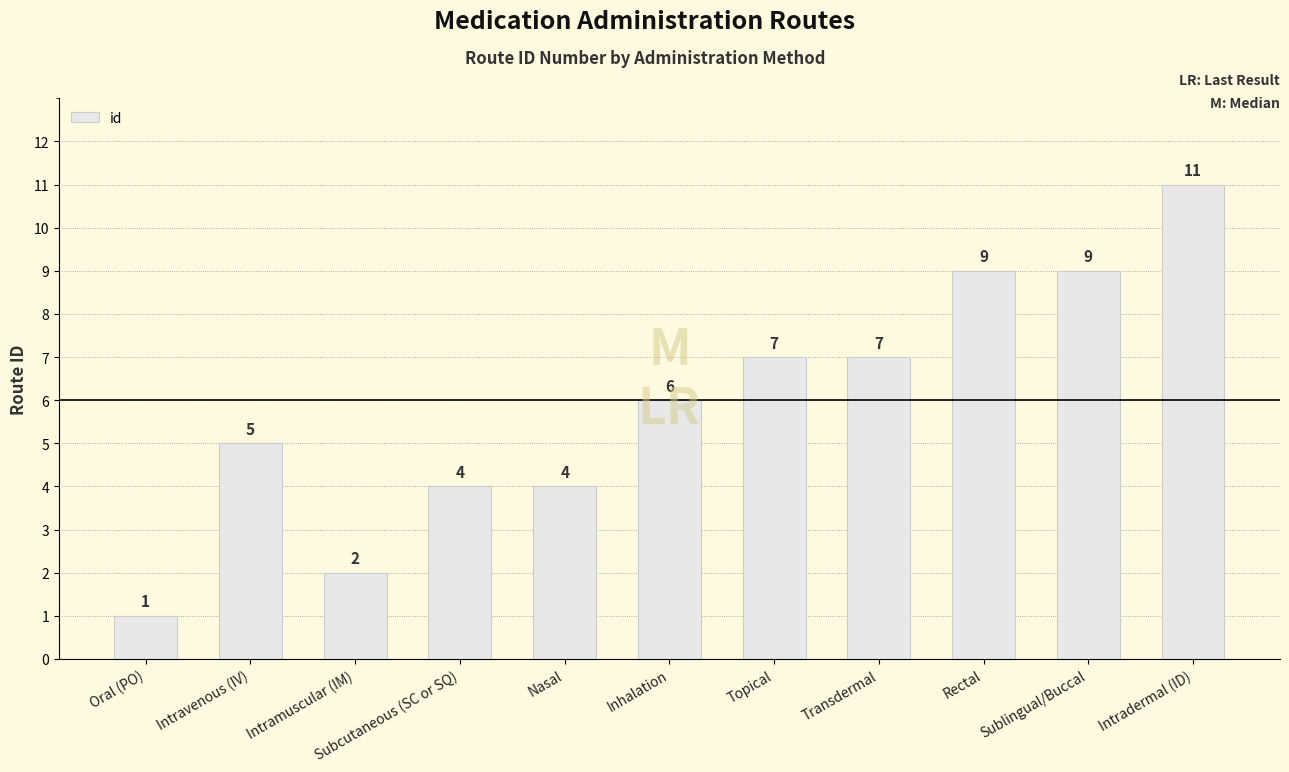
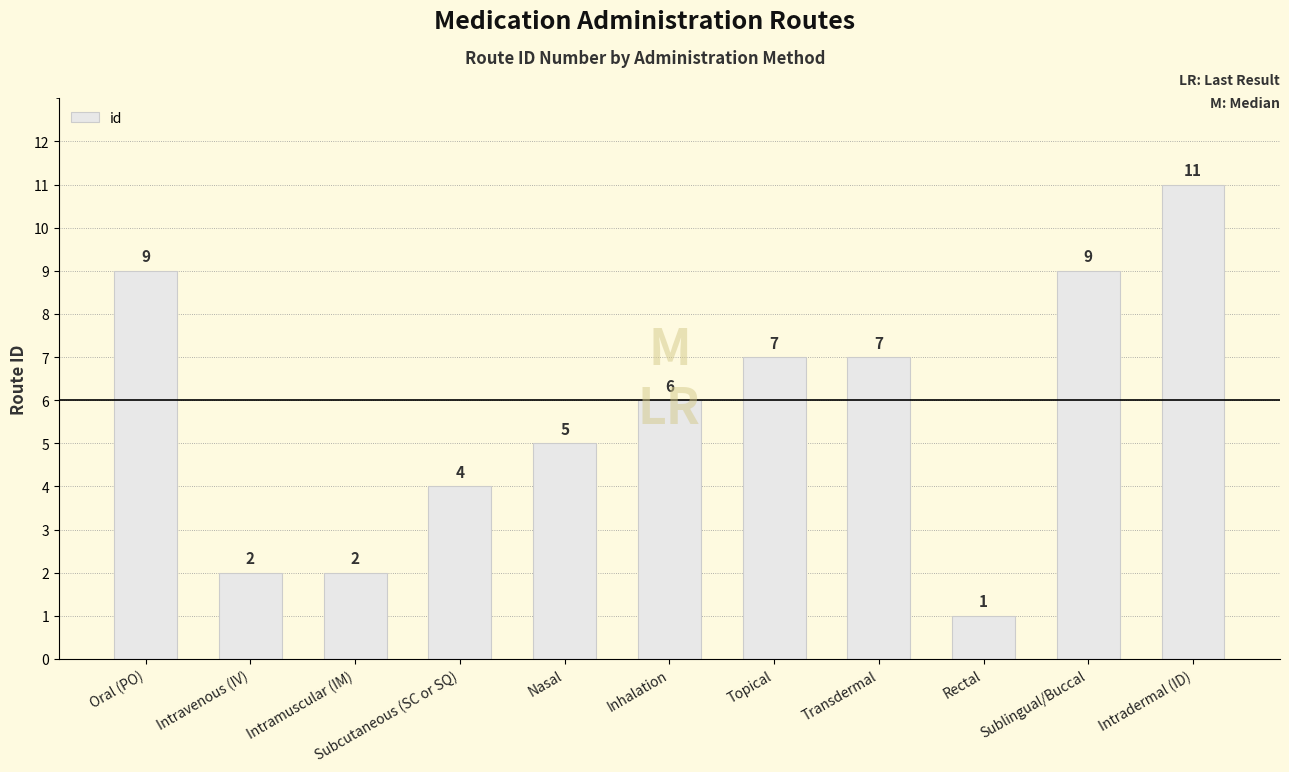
  {
-   "Oral (PO)": 1,
-   "Intravenous (IV)": 5,
+   "Oral (PO)": 9,
+   "Intravenous (IV)": 2,
    "Intramuscular (IM)": 2,
    "Subcutaneous (SC or SQ)": 4,
-   "Nasal": 4,
+   "Nasal": 5,
    "Topical": 7,
    "Transdermal": 7,
-   "Rectal": 9,
+   "Rectal": 1,
    "Sublingual/Buccal": 9,
    "Intradermal (ID)": 11
  }
